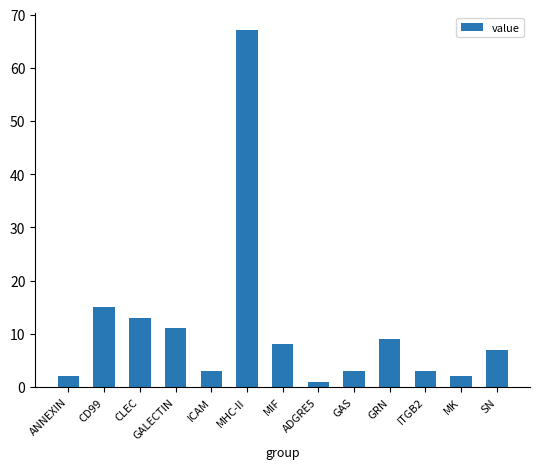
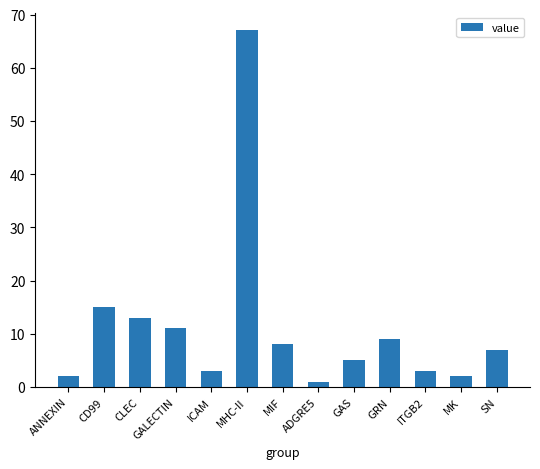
  {
    "ANNEXIN": 2,
    "CD99": 15,
    "CLEC": 13,
    "GALECTIN": 11,
    "ICAM": 3,
    "MHC-II": 67,
    "MIF": 8,
    "ADGRE5": 1,
-   "GAS": 3,
+   "GAS": 5,
    "GRN": 9,
    "ITGB2": 3,
    "MK": 2,
    "SN": 7
  }
